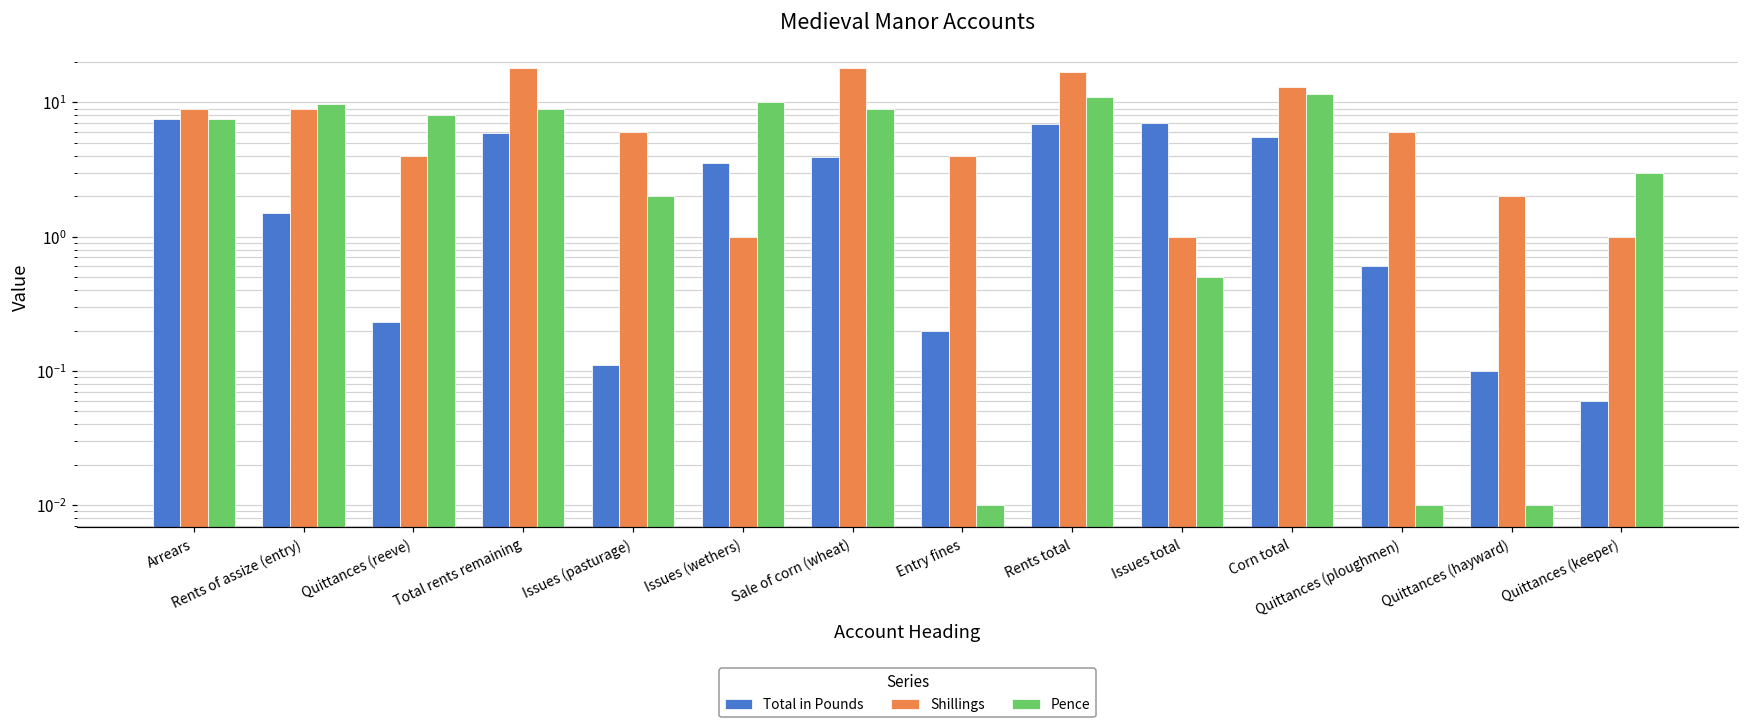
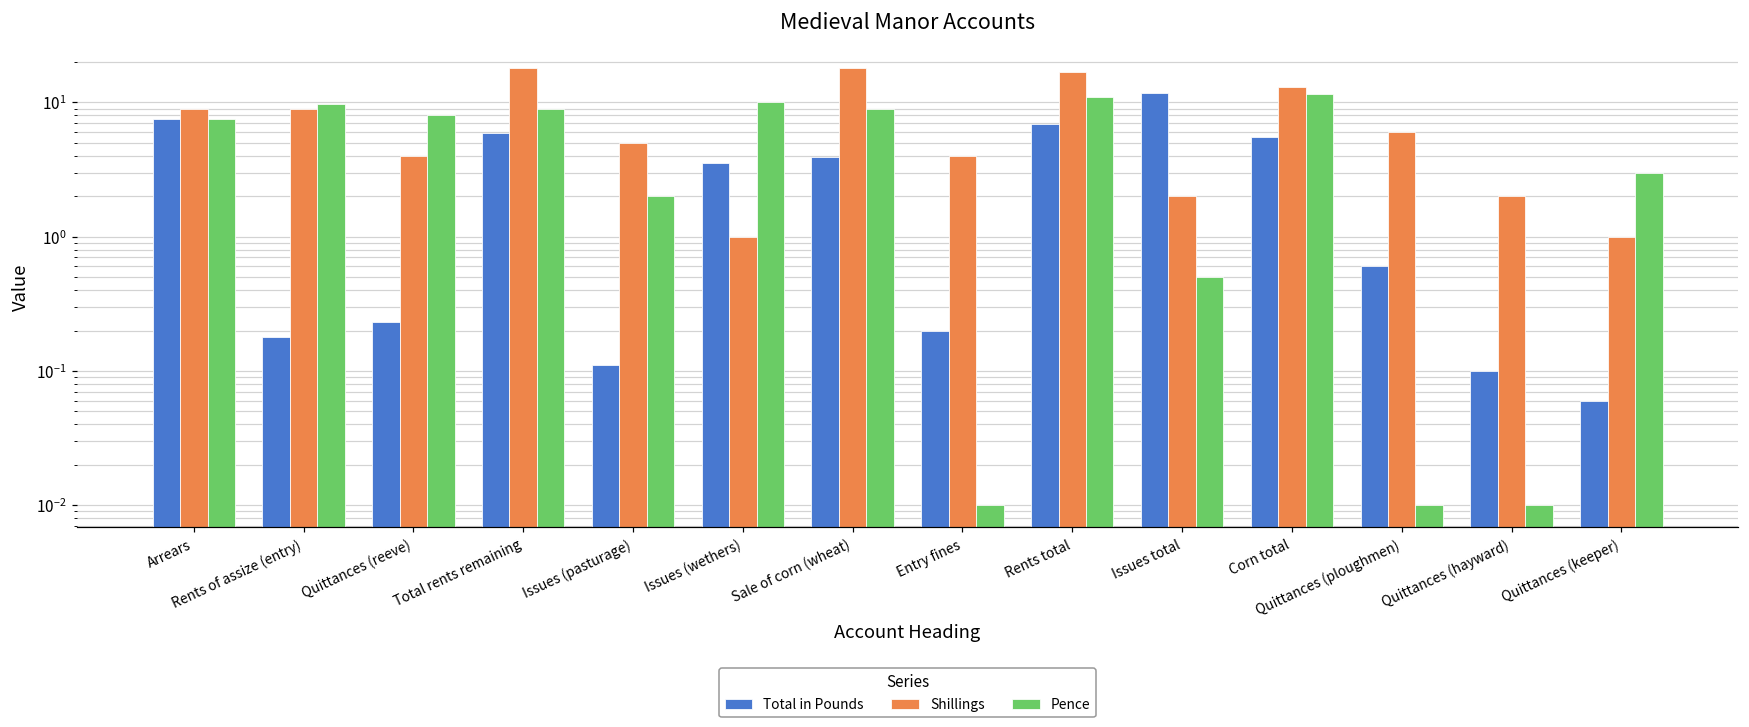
  {
    "Total in Pounds": {
      "Arrears": 7,
-     "Rents of assize (entry)": 1.5,
+     "Rents of assize (entry)": 0.18,
      "Quittances (reeve)": 0.23,
      "Total rents remaining": 6,
      "Issues (pasturage)": 0.11,
      "Issues (wethers)": 3.5,
      "Sale of corn (wheat)": 3.9,
      "Entry fines": 0.20,
      "Rents total": 7,
-     "Issues total": 7,
+     "Issues total": 12,
      "Corn total": 6,
      "Quittances (ploughmen)": 0.6,
      "Quittances (hayward)": 0.10,
      "Quittances (keeper)": 0.06
    },
    "Shillings": {
      "Arrears": 9,
      "Rents of assize (entry)": 9,
      "Quittances (reeve)": 4,
      "Total rents remaining": 18,
-     "Issues (pasturage)": 6,
+     "Issues (pasturage)": 5,
      "Issues (wethers)": 1,
      "Sale of corn (wheat)": 18,
      "Entry fines": 4,
      "Rents total": 17,
-     "Issues total": 1,
+     "Issues total": 2,
      "Corn total": 13,
      "Quittances (ploughmen)": 6,
      "Quittances (hayward)": 2,
      "Quittances (keeper)": 1
    },
    "Pence": {
      "Arrears": 8,
      "Rents of assize (entry)": 10,
      "Quittances (reeve)": 8,
      "Total rents remaining": 9,
      "Issues (pasturage)": 2.0,
      "Issues (wethers)": 10,
      "Sale of corn (wheat)": 9,
      "Entry fines": 0.01,
      "Rents total": 11,
      "Issues total": 0.50,
      "Corn total": 12,
      "Quittances (ploughmen)": 0.01,
      "Quittances (hayward)": 0.01,
      "Quittances (keeper)": 3.0
    }
  }
